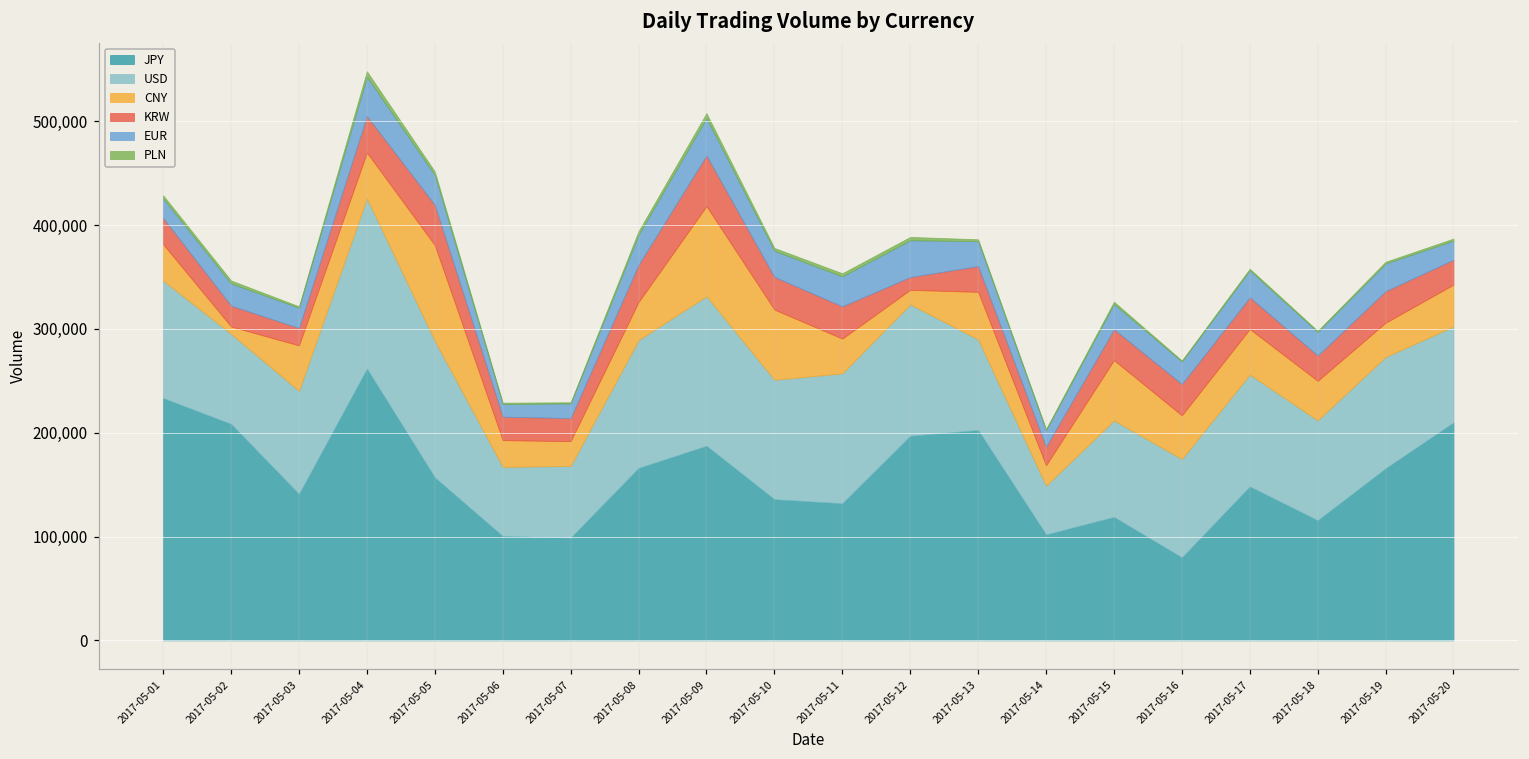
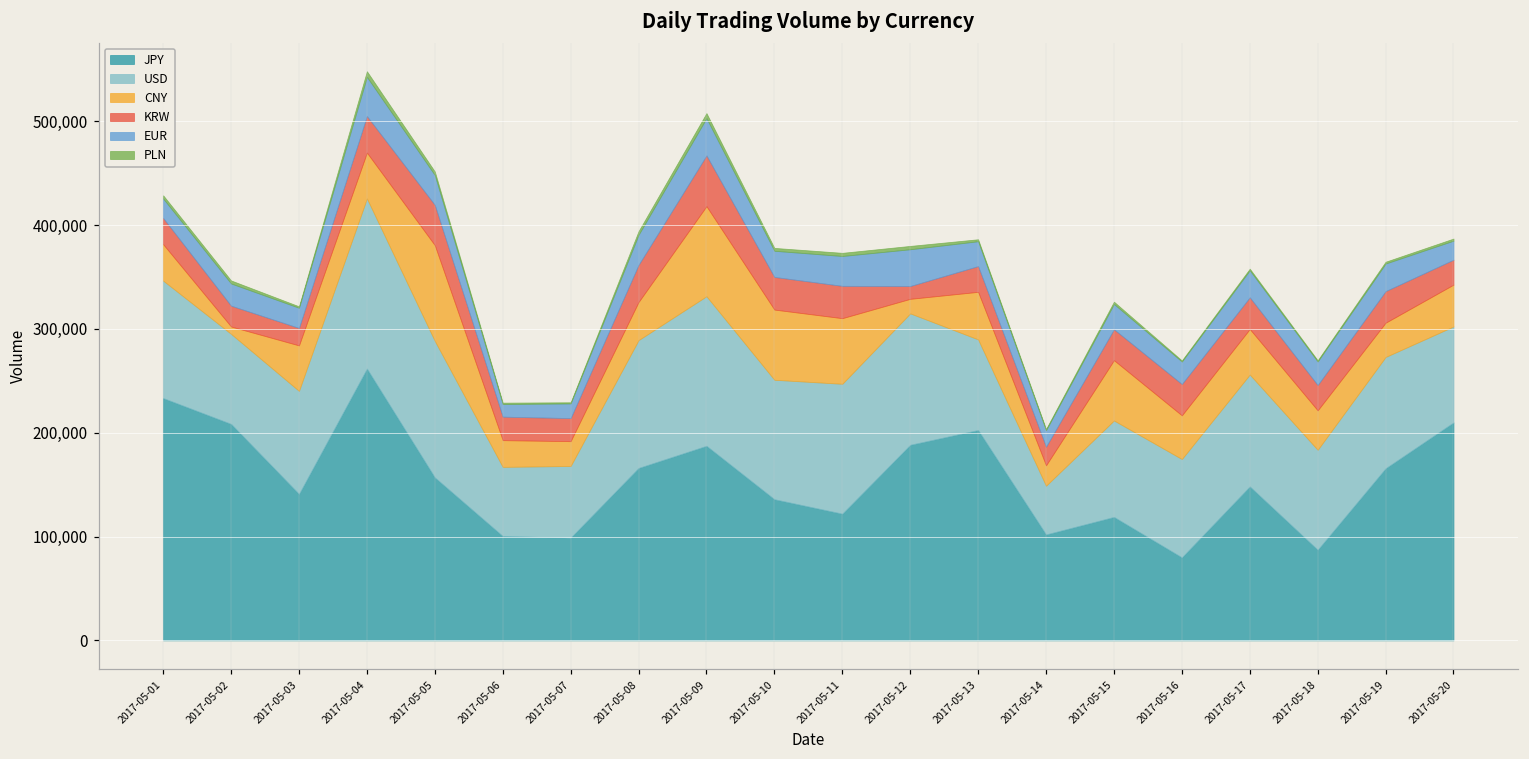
  {
    "JPY": {
      "2017-05-01": "230,000",
      "2017-05-02": "210,000",
      "2017-05-03": "140,000",
      "2017-05-04": "260,000",
      "2017-05-05": "160,000",
      "2017-05-06": "100,000",
      "2017-05-07": "100,000",
      "2017-05-08": "170,000",
      "2017-05-09": "190,000",
      "2017-05-10": "140,000",
-     "2017-05-11": "130,000",
-     "2017-05-12": "200,000",
+     "2017-05-11": "120,000",
+     "2017-05-12": "190,000",
      "2017-05-13": "200,000",
      "2017-05-14": "100,000",
      "2017-05-15": "120,000",
      "2017-05-16": "80,000",
      "2017-05-17": "150,000",
-     "2017-05-18": "120,000",
+     "2017-05-18": "90,000",
      "2017-05-19": "170,000",
      "2017-05-20": "210,000"
    },
    "CNY": {
      "2017-05-01": "40,000",
      "2017-05-02": "10,000",
      "2017-05-03": "40,000",
      "2017-05-04": "40,000",
      "2017-05-05": "90,000",
      "2017-05-06": "30,000",
      "2017-05-07": "20,000",
      "2017-05-08": "40,000",
      "2017-05-09": "90,000",
      "2017-05-10": "70,000",
-     "2017-05-11": "30,000",
+     "2017-05-11": "60,000",
      "2017-05-12": "10,000",
      "2017-05-13": "50,000",
      "2017-05-14": "20,000",
      "2017-05-15": "60,000",
      "2017-05-16": "40,000",
      "2017-05-17": "40,000",
      "2017-05-18": "40,000",
      "2017-05-19": "30,000",
      "2017-05-20": "40,000"
    },
    "KRW": {
      "2017-05-01": "30,000",
      "2017-05-02": "20,000",
      "2017-05-03": "20,000",
      "2017-05-04": "40,000",
      "2017-05-05": "40,000",
      "2017-05-06": "20,000",
      "2017-05-07": "20,000",
      "2017-05-08": "40,000",
      "2017-05-09": "50,000",
      "2017-05-10": "30,000",
      "2017-05-11": "30,000",
      "2017-05-12": "10,000",
      "2017-05-13": "20,000",
      "2017-05-14": "20,000",
      "2017-05-15": "30,000",
      "2017-05-16": "30,000",
      "2017-05-17": "30,000",
      "2017-05-18": "20,000",
      "2017-05-19": "30,000",
      "2017-05-20": "20,000"
    },
    "PLN": {
      "2017-05-01": "0",
      "2017-05-02": "0",
      "2017-05-04": "10,000",
      "2017-05-05": "0",
      "2017-05-08": "0",
      "2017-05-09": "0",
      "2017-05-10": "0",
      "2017-05-11": "0",
      "2017-05-12": "0"
    }
  }
